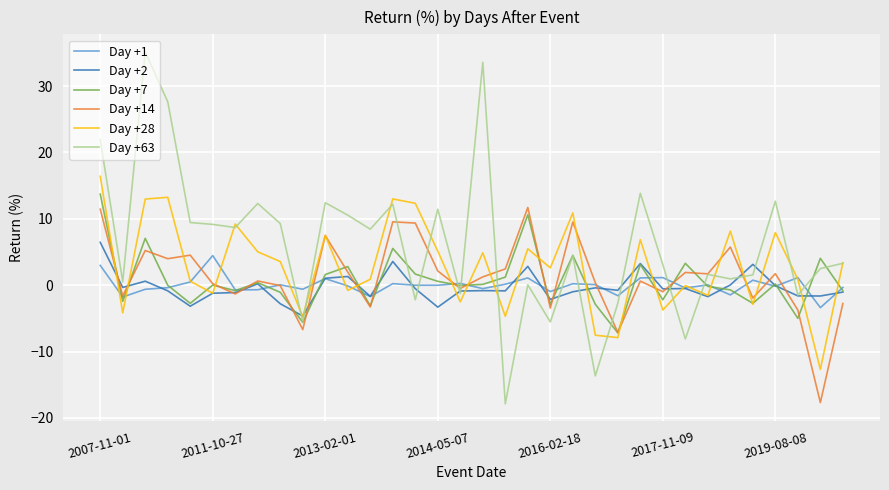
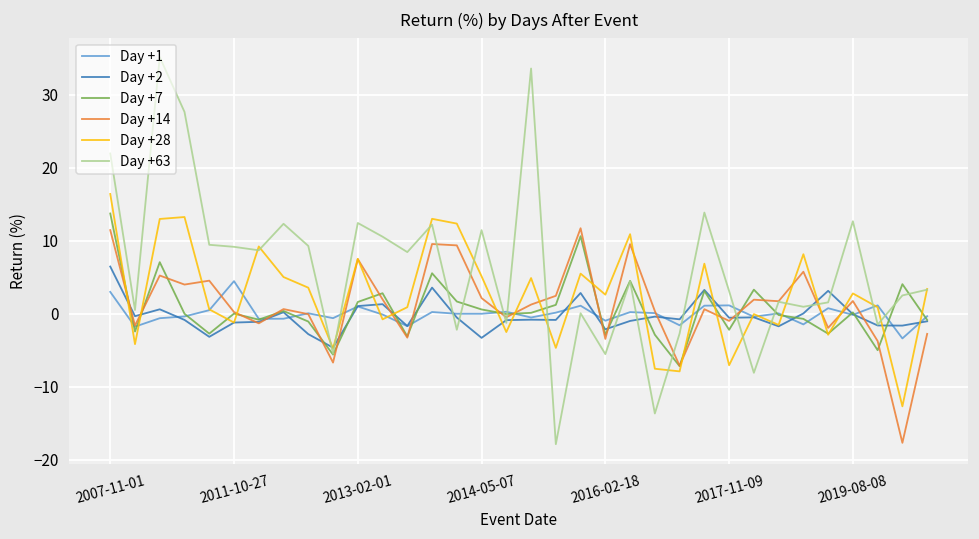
  {
    "Day +1": {
      "2007-11-01": 3,
      "2011-10-27": 4,
      "2014-05-07": 0,
      "2016-02-18": -1,
      "2017-11-09": 1
    },
    "Day +2": {
      "2007-11-01": 6,
      "2014-05-07": -3,
      "2016-02-18": -2,
      "2017-11-09": -1
    },
    "Day +7": {
      "2007-11-01": 14,
      "2013-02-01": 2,
      "2014-05-07": 1,
      "2016-02-18": -3,
      "2017-11-09": -2
    },
    "Day +14": {
      "2007-11-01": 11,
      "2014-05-07": 2,
      "2016-02-18": -3,
      "2017-11-09": -1,
      "2019-08-08": 2
    },
    "Day +28": {
      "2007-11-01": 16,
      "2014-05-07": 5,
      "2016-02-18": 3,
-     "2017-11-09": -4,
-     "2019-08-08": 8
+     "2017-11-09": -7,
+     "2019-08-08": 3
    },
    "Day +63": {
      "2011-10-27": 9,
      "2013-02-01": 12,
      "2014-05-07": 11,
      "2016-02-18": -6,
      "2017-11-09": 3,
      "2019-08-08": 13
    }
  }
